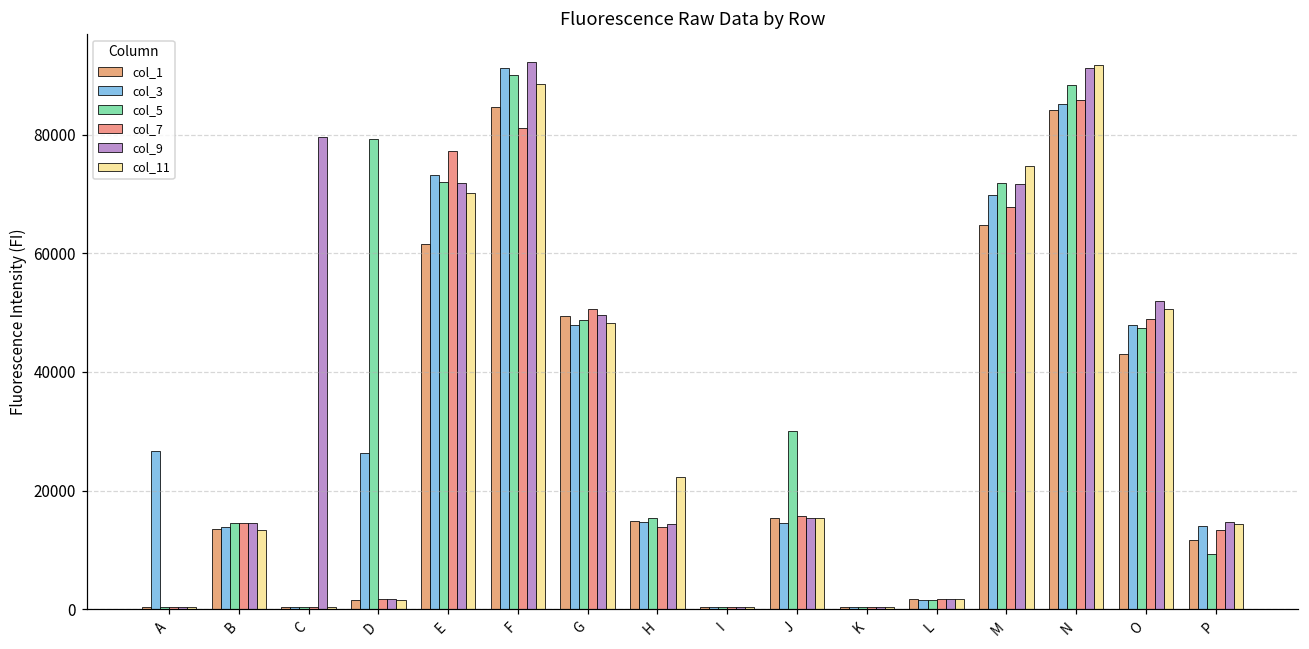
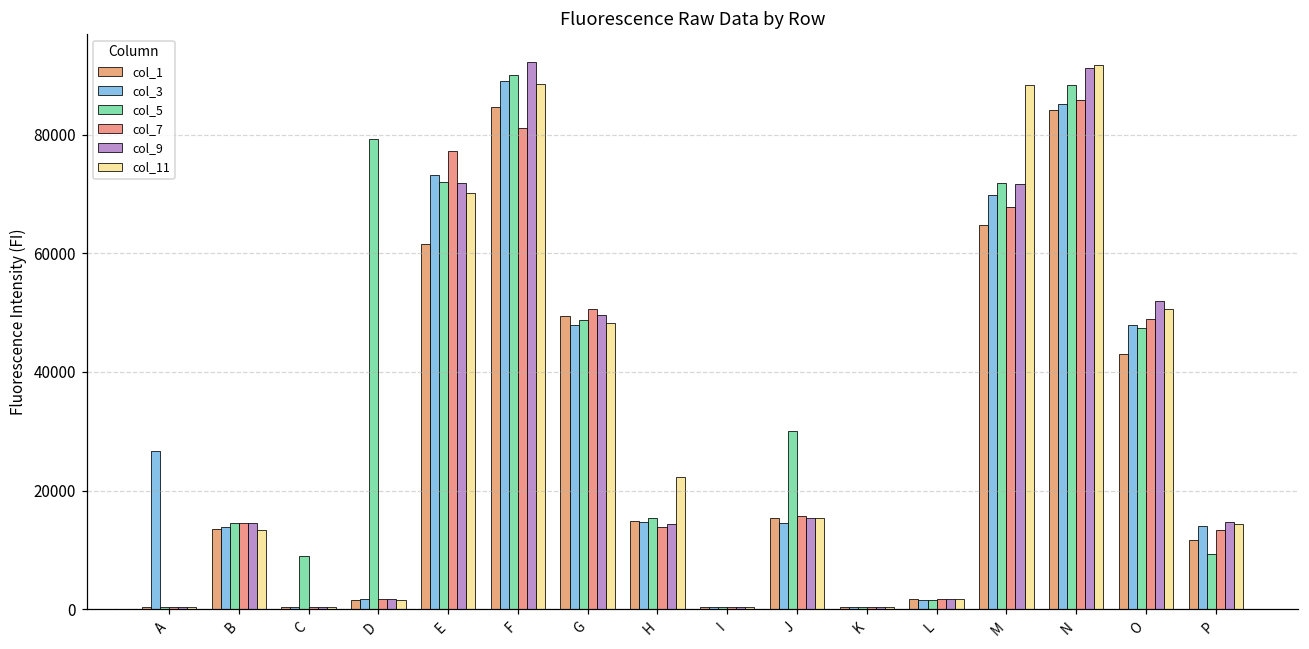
  {
    "col_3": {
      "A": 27000,
      "B": 14000,
-     "D": 26000,
+     "D": 2000,
      "E": 73000,
-     "F": 91000,
+     "F": 89000,
      "G": 48000,
      "H": 15000,
      "J": 15000,
      "L": 2000,
      "M": 70000,
      "N": 85000,
      "O": 48000,
      "P": 14000
    },
    "col_5": {
      "B": 15000,
-     "C": 0,
+     "C": 9000,
      "D": 79000,
      "E": 72000,
      "F": 90000,
      "G": 49000,
      "H": 15000,
      "J": 30000,
      "L": 2000,
      "M": 72000,
      "N": 88000,
      "O": 47000,
      "P": 9000
    },
    "col_9": {
      "B": 15000,
-     "C": 80000,
+     "C": 0,
      "D": 2000,
      "E": 72000,
      "F": 92000,
      "G": 50000,
      "H": 14000,
      "J": 15000,
      "L": 2000,
      "M": 72000,
      "N": 91000,
      "O": 52000,
      "P": 15000
    },
    "col_11": {
      "B": 13000,
      "D": 2000,
      "E": 70000,
      "F": 89000,
      "G": 48000,
      "H": 22000,
      "J": 15000,
      "L": 2000,
-     "M": 75000,
+     "M": 88000,
      "N": 92000,
      "O": 51000,
      "P": 14000
    }
  }
